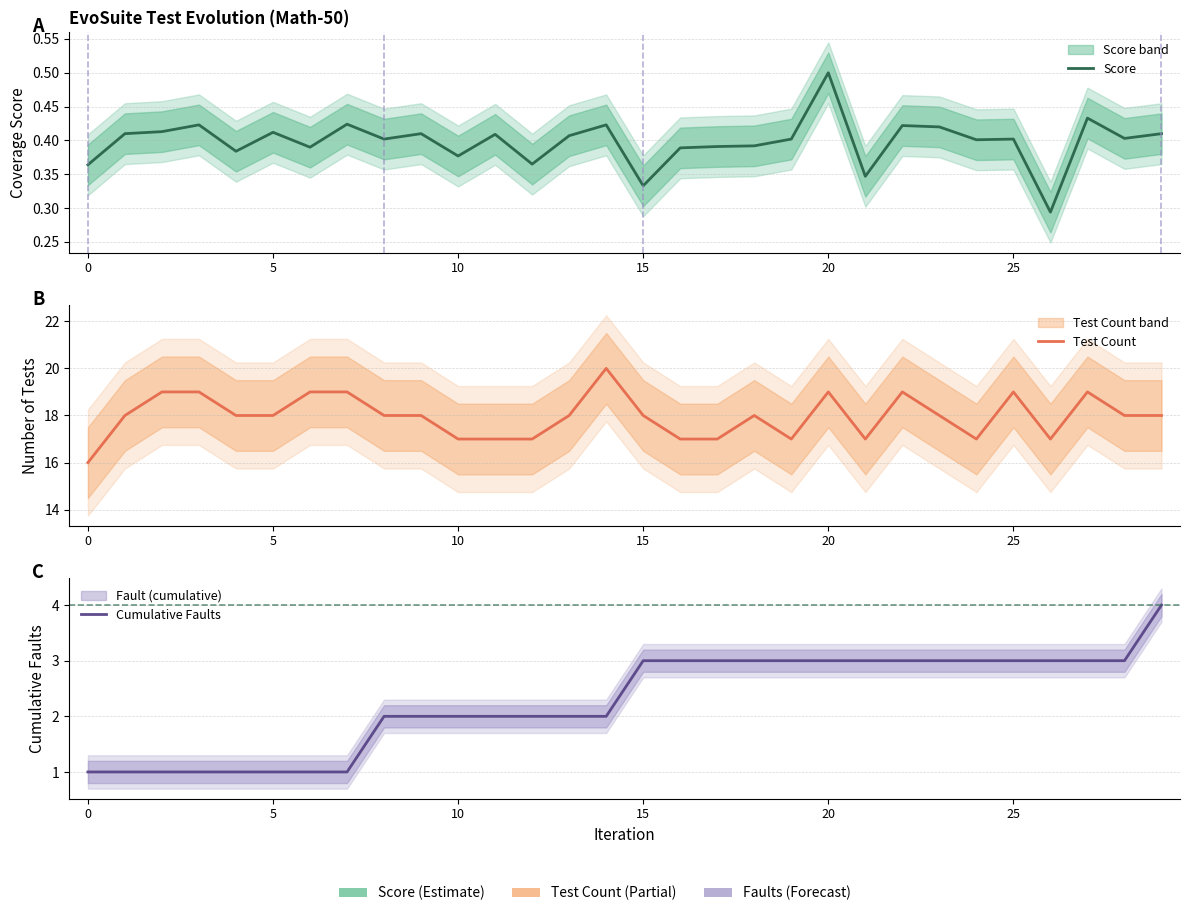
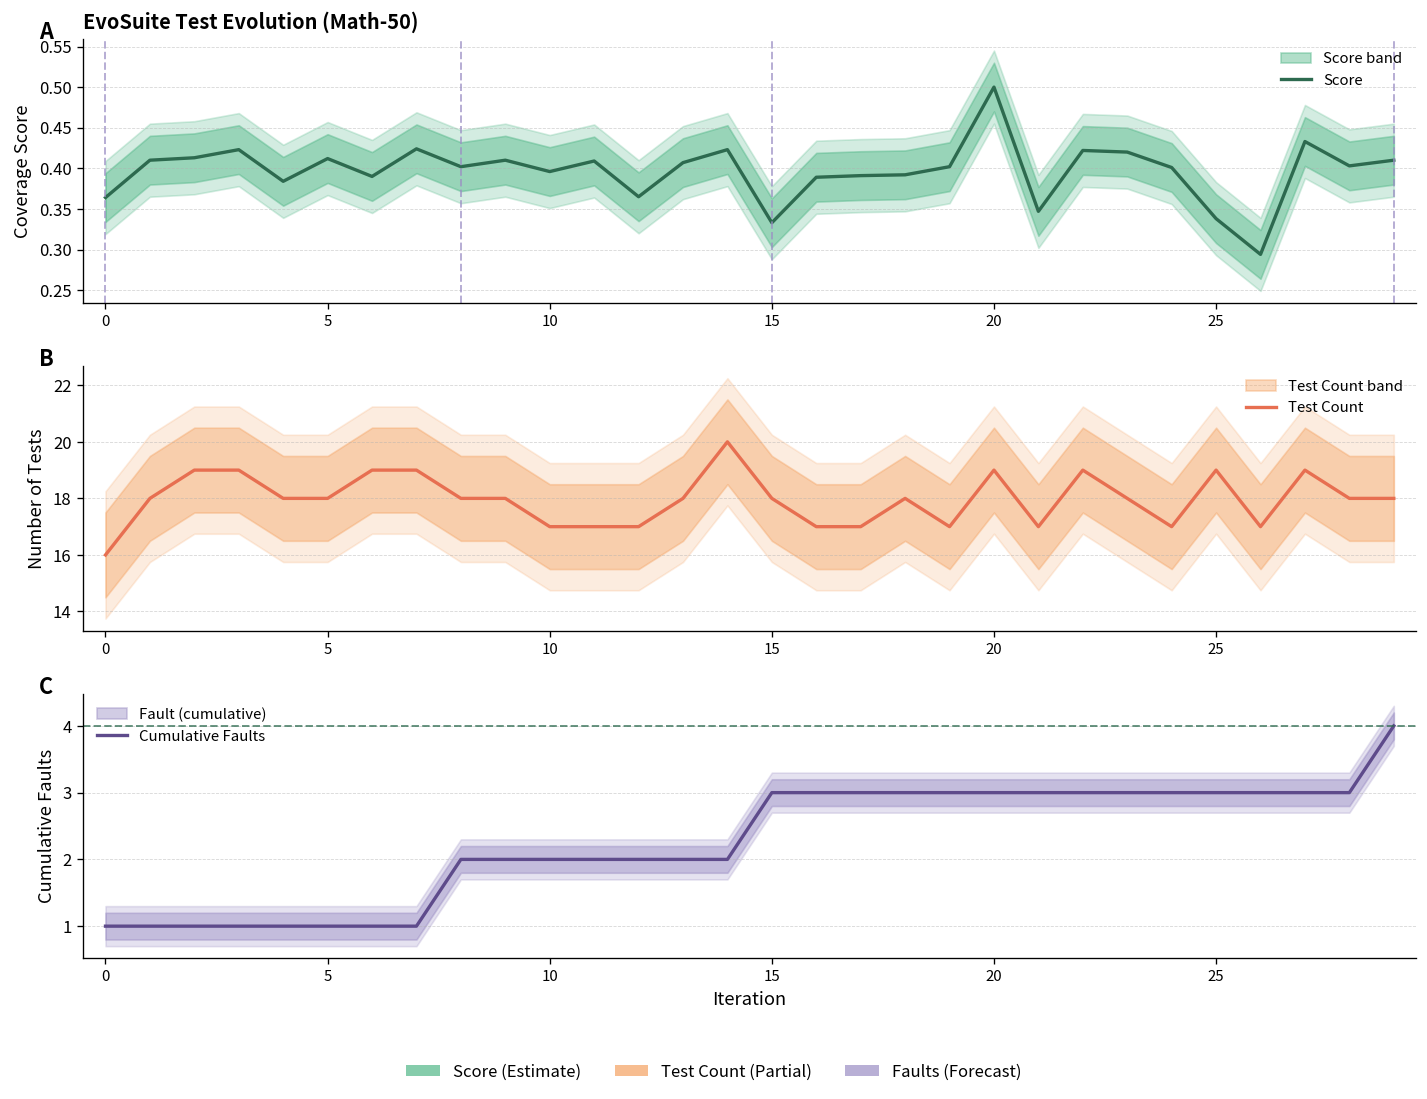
  {
    "EvoSuite Test Evolution (Math-50)": {
      "Score": {
        "0": 0.36,
        "5": 0.41,
-       "10": 0.38,
+       "10": 0.40,
        "15": 0.33,
        "20": 0.50,
-       "25": 0.40
+       "25": 0.34
      }
    }
  }
